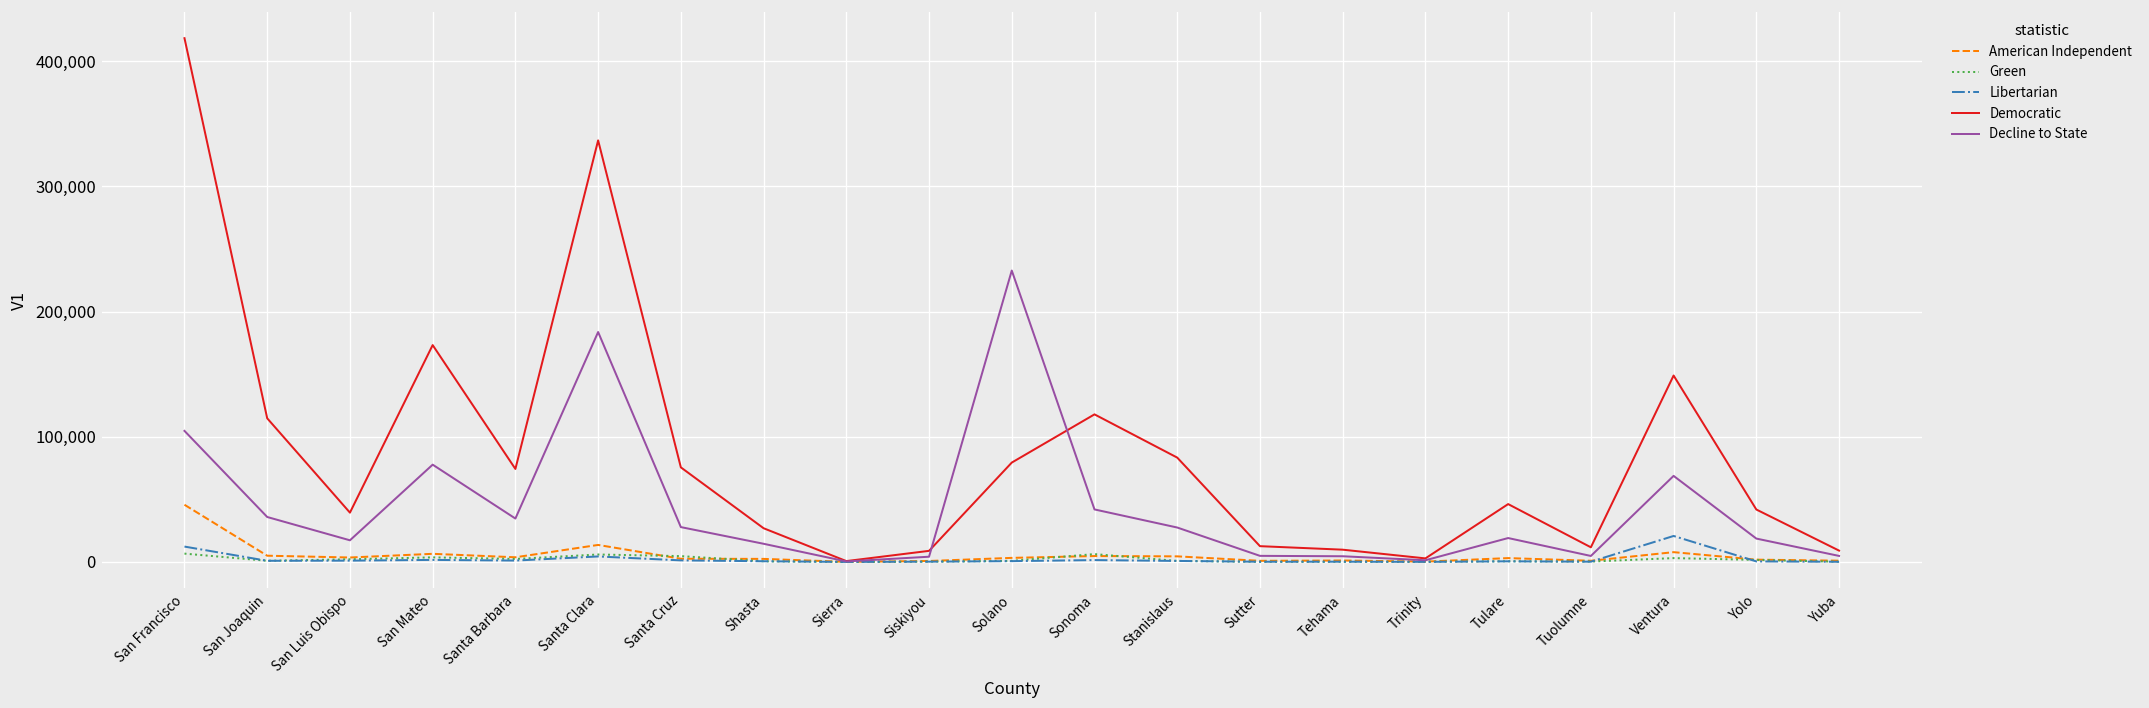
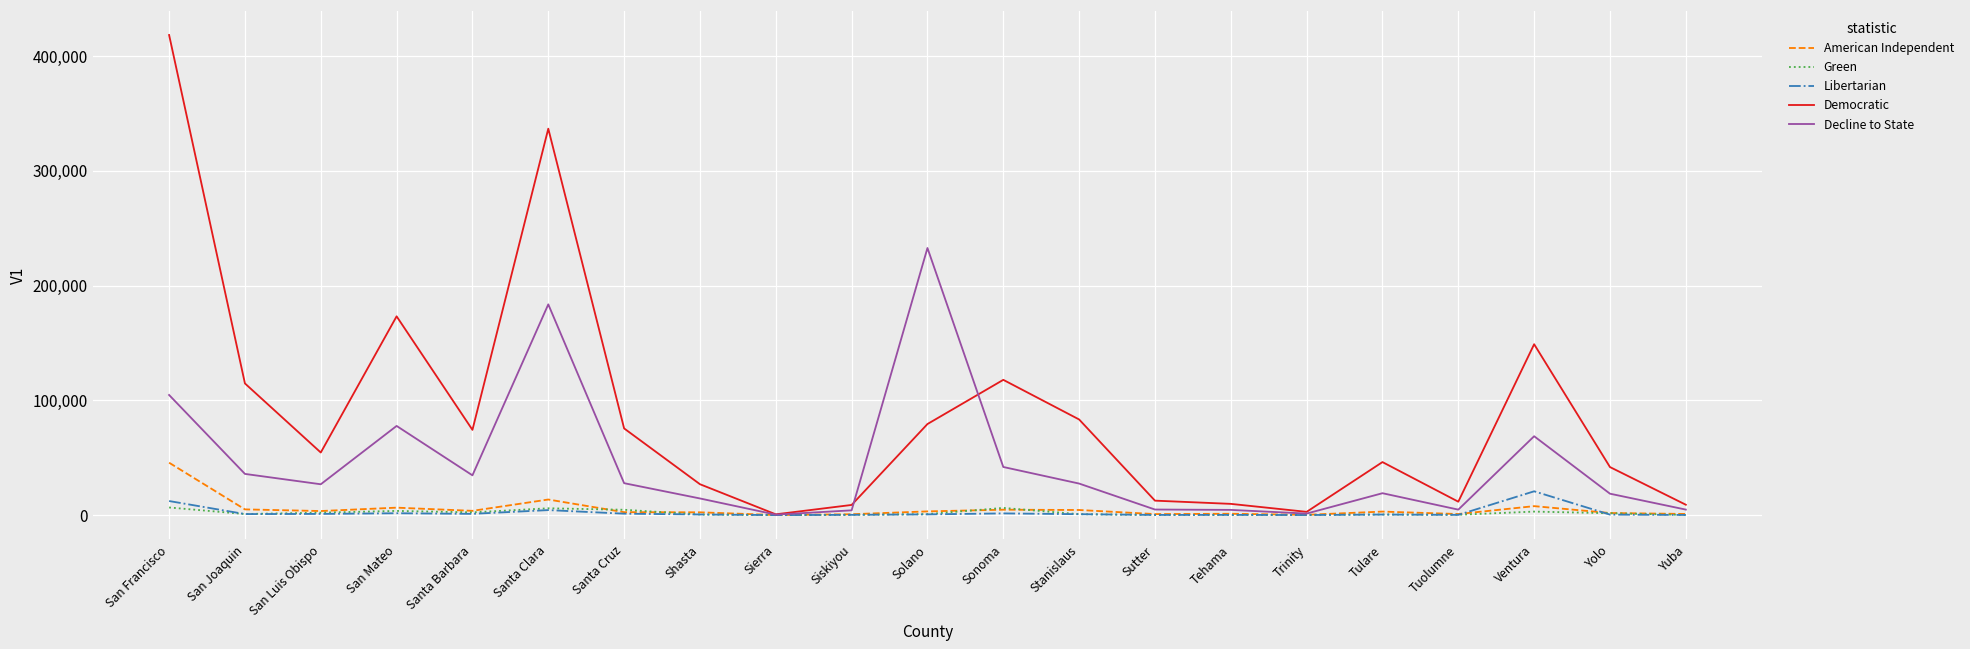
  {
    "American Independent": {
      "San Francisco": "46,000",
      "San Joaquin": "5,000",
      "San Mateo": "6,000",
      "Santa Clara": "14,000",
      "Stanislaus": "4,000",
      "Tulare": "3,000",
      "Ventura": "8,000"
    },
    "Green": {
      "San Francisco": "7,000",
      "Ventura": "3,000"
    },
    "Libertarian": {
      "San Francisco": "12,000",
      "Sonoma": "1,000",
      "Ventura": "21,000"
    },
    "Democratic": {
      "San Francisco": "418,000",
      "San Joaquin": "115,000",
-     "San Luis Obispo": "39,000",
+     "San Luis Obispo": "55,000",
      "San Mateo": "173,000",
      "Santa Barbara": "74,000",
      "Santa Clara": "337,000",
      "Santa Cruz": "76,000",
      "Shasta": "27,000",
      "Siskiyou": "9,000",
      "Solano": "79,000",
      "Sonoma": "118,000",
      "Stanislaus": "83,000",
      "Sutter": "13,000",
      "Tehama": "10,000",
      "Tulare": "46,000",
      "Tuolumne": "12,000",
      "Ventura": "149,000",
      "Yolo": "42,000",
      "Yuba": "9,000"
    },
    "Decline to State": {
      "San Francisco": "105,000",
      "San Joaquin": "36,000",
-     "San Luis Obispo": "17,000",
+     "San Luis Obispo": "27,000",
      "San Mateo": "78,000",
      "Santa Barbara": "35,000",
      "Santa Clara": "184,000",
      "Santa Cruz": "28,000",
      "Shasta": "15,000",
      "Siskiyou": "4,000",
      "Solano": "233,000",
      "Sonoma": "42,000",
      "Stanislaus": "27,000",
      "Sutter": "5,000",
      "Tehama": "5,000",
      "Tulare": "19,000",
      "Tuolumne": "5,000",
      "Ventura": "69,000",
      "Yolo": "19,000",
      "Yuba": "5,000"
    }
  }
